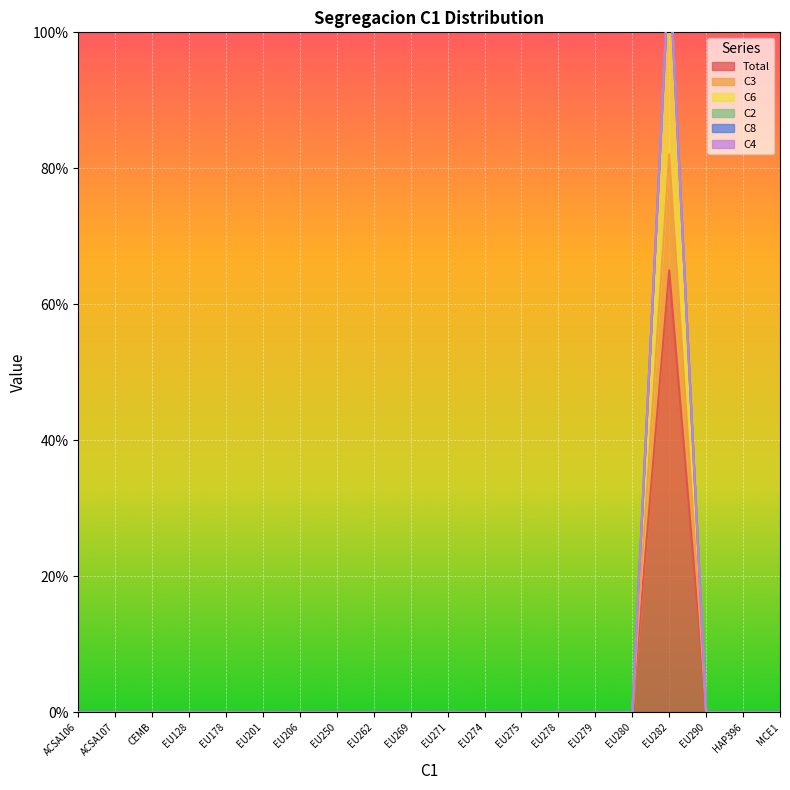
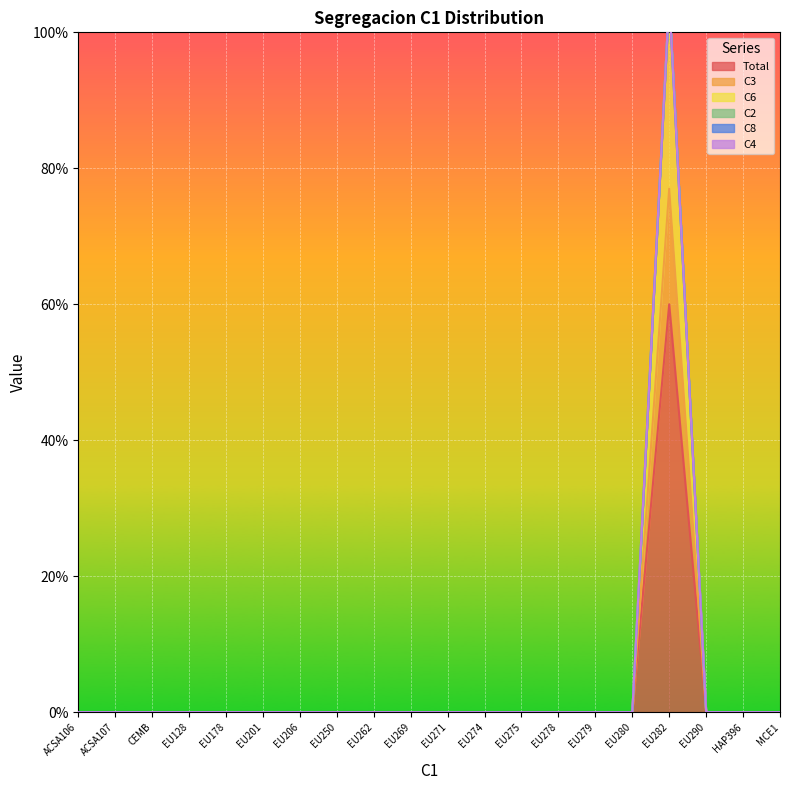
  {
    "Total": {
-     "EU282": "65%"
+     "EU282": "60%"
    },
    "C3": {
      "EU282": "17%"
    }
  }
